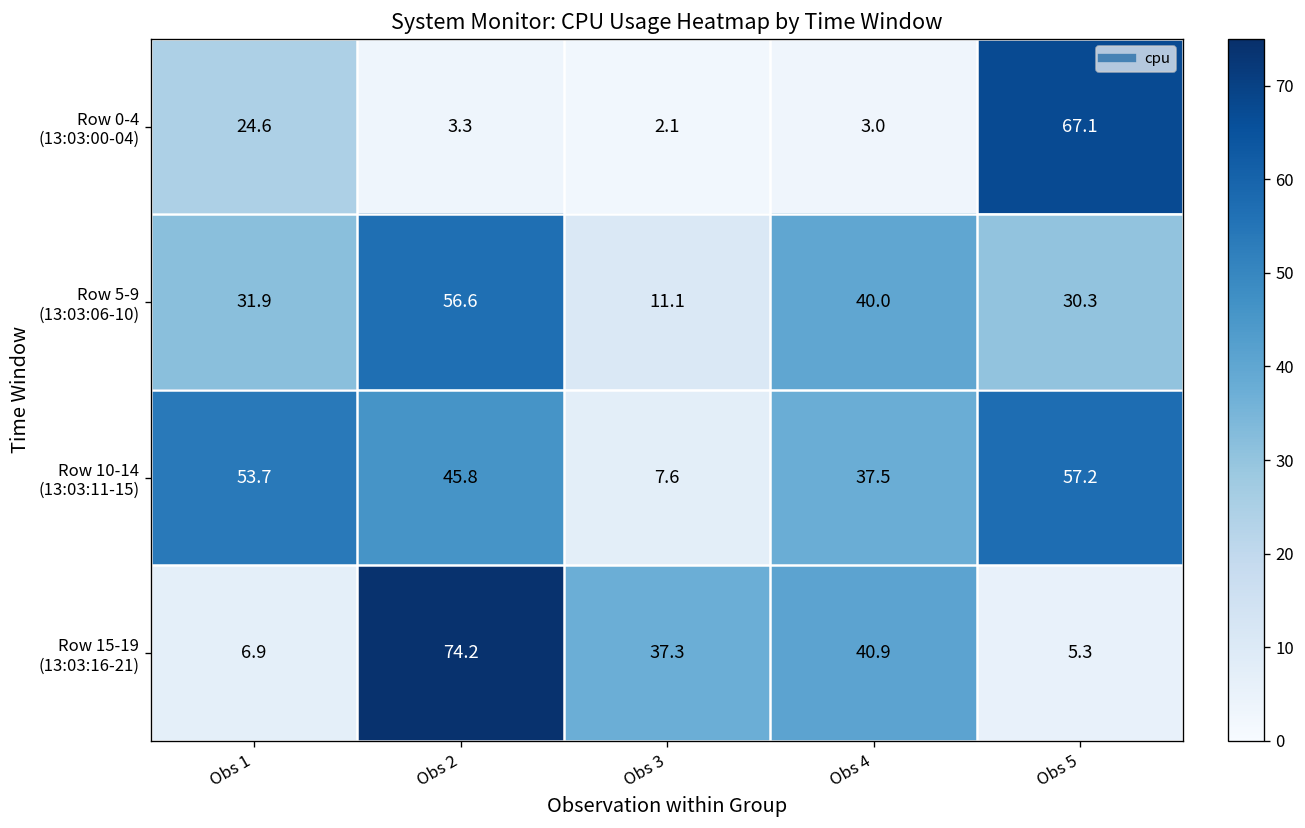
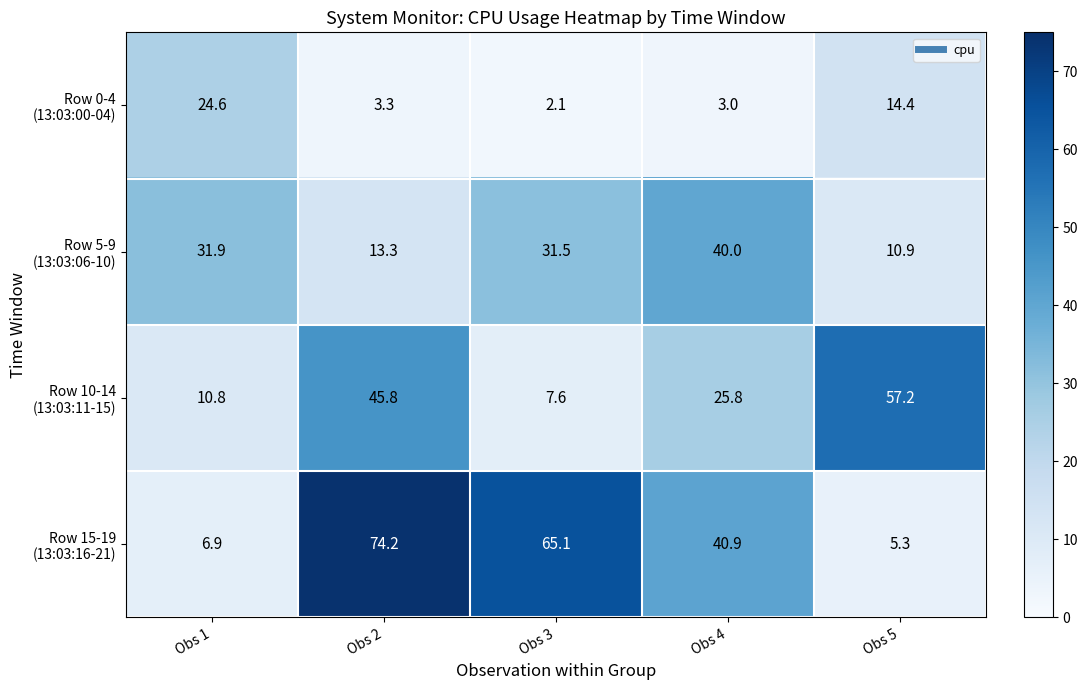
  {
    "Row 0-4 (13:03:00-04)": {
      "Obs 1": 24.6,
      "Obs 2": 3.3,
      "Obs 3": 2.1,
      "Obs 4": 3.0,
-     "Obs 5": 67.1
+     "Obs 5": 14.4
    },
    "Row 5-9 (13:03:06-10)": {
      "Obs 1": 31.9,
-     "Obs 2": 56.6,
-     "Obs 3": 11.1,
+     "Obs 2": 13.3,
+     "Obs 3": 31.5,
      "Obs 4": 40.0,
-     "Obs 5": 30.3
+     "Obs 5": 10.9
    },
    "Row 10-14 (13:03:11-15)": {
-     "Obs 1": 53.7,
+     "Obs 1": 10.8,
      "Obs 2": 45.8,
      "Obs 3": 7.6,
-     "Obs 4": 37.5,
+     "Obs 4": 25.8,
      "Obs 5": 57.2
    },
    "Row 15-19 (13:03:16-21)": {
      "Obs 1": 6.9,
      "Obs 2": 74.2,
-     "Obs 3": 37.3,
+     "Obs 3": 65.1,
      "Obs 4": 40.9,
      "Obs 5": 5.3
    }
  }
